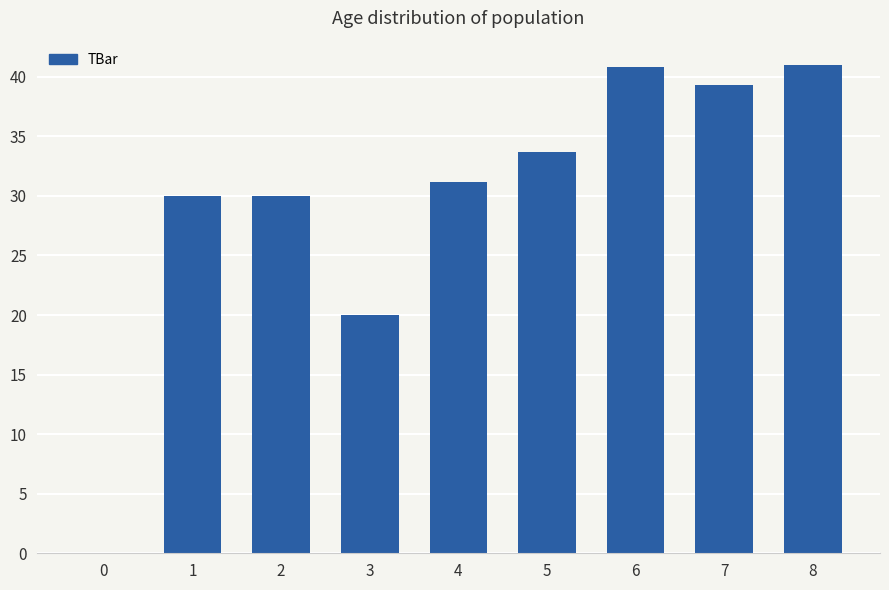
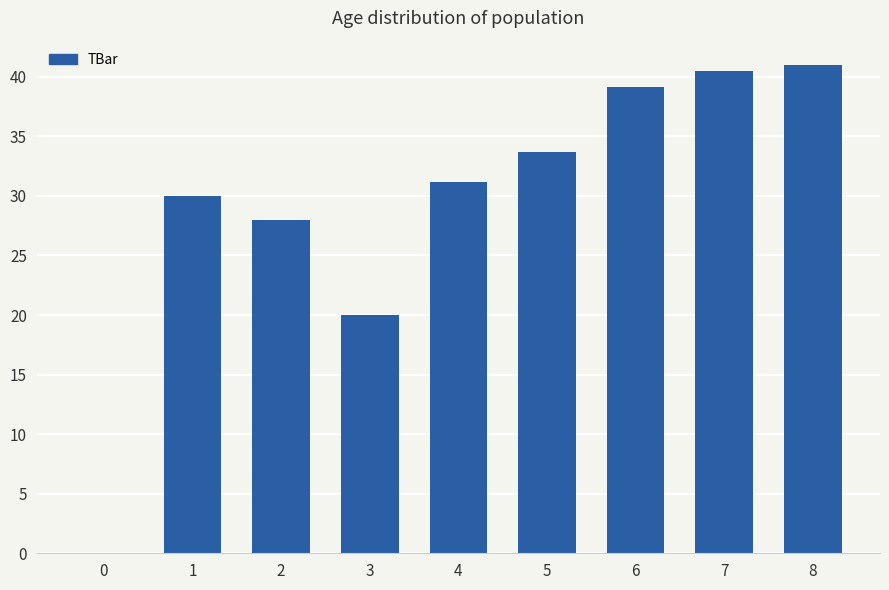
  {
    "0": 0.0,
    "1": 30.0,
-   "2": 30,
+   "2": 28,
    "3": 20.0,
    "4": 31.2,
    "5": 33.7,
-   "6": 40.9,
-   "7": 39.3,
+   "6": 39.1,
+   "7": 40.5,
    "8": 41.0
  }
